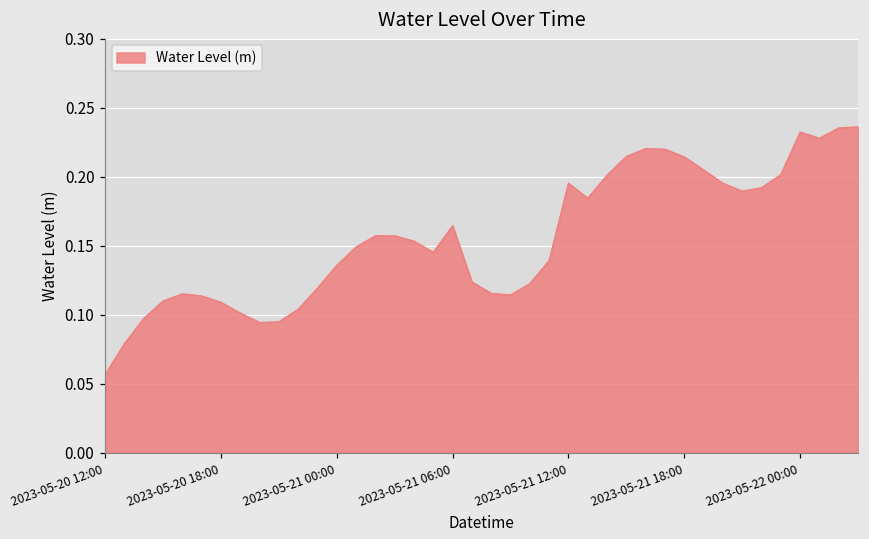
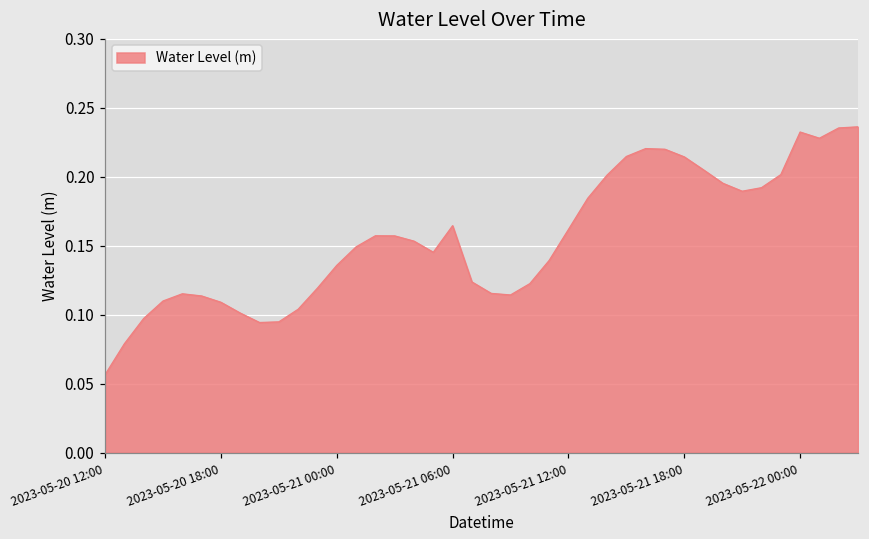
  {
    "2023-05-20 12:00": 0.057,
    "2023-05-20 18:00": 0.109,
    "2023-05-21 00:00": 0.136,
    "2023-05-21 06:00": 0.164,
-   "2023-05-21 12:00": 0.195,
+   "2023-05-21 12:00": 0.162,
    "2023-05-21 18:00": 0.214,
    "2023-05-22 00:00": 0.232
  }
